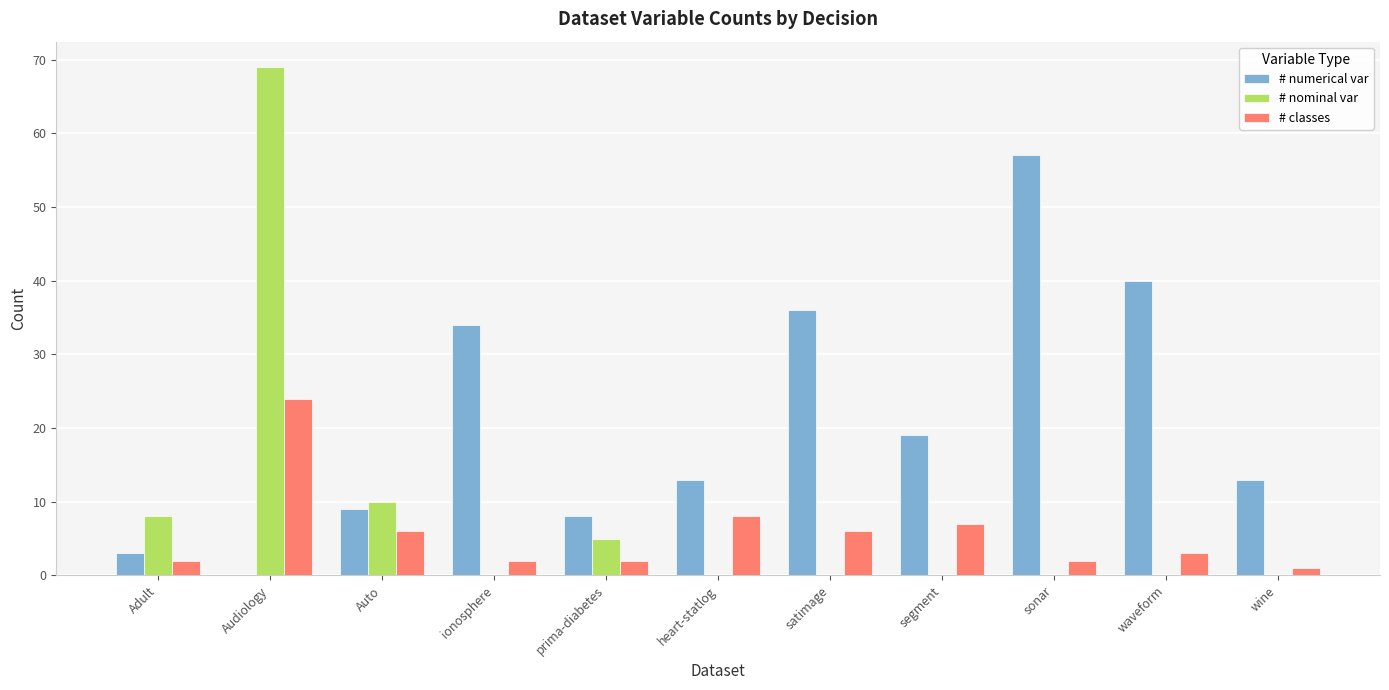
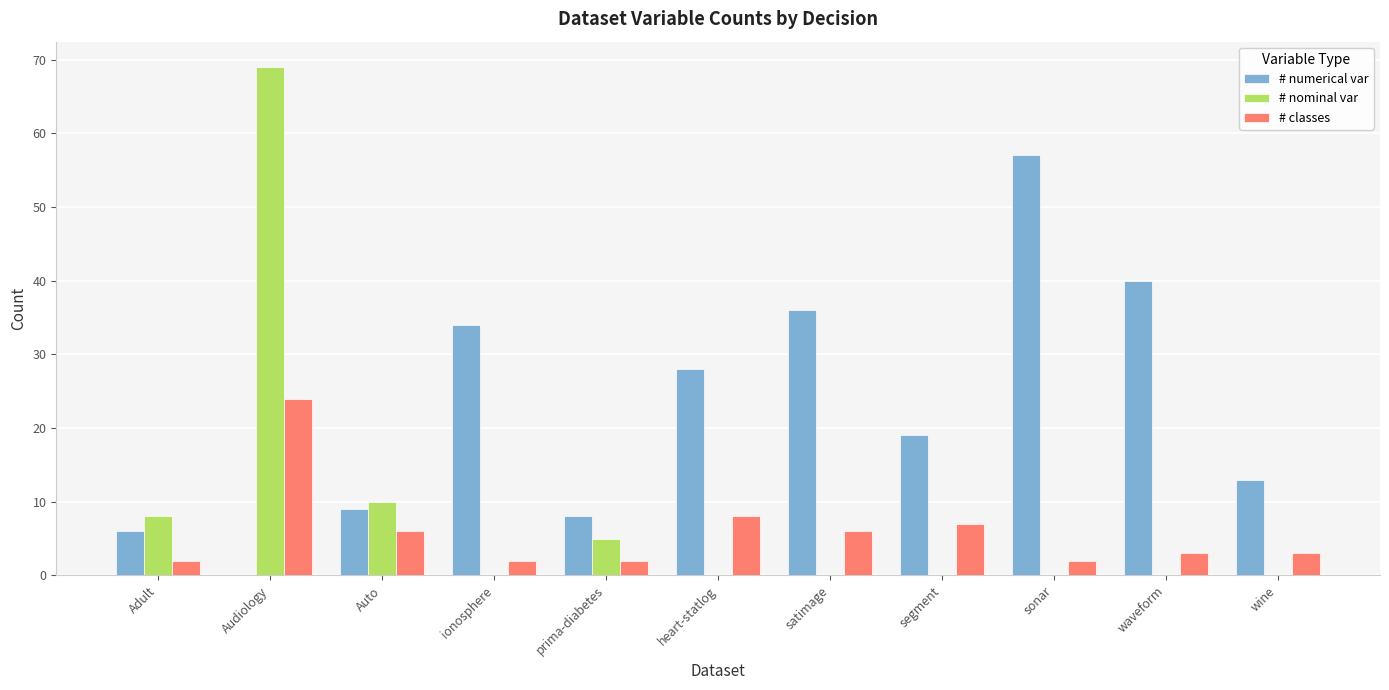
  {
    "# numerical var": {
-     "Adult": 3,
+     "Adult": 6,
      "Audiology": 0,
      "Auto": 9,
      "ionosphere": 34,
      "prima-diabetes": 8,
-     "heart-statlog": 13,
+     "heart-statlog": 28,
      "satimage": 36,
      "segment": 19,
      "sonar": 57,
      "waveform": 40,
      "wine": 13
    },
    "# nominal var": {
      "Adult": 8,
      "Audiology": 69,
      "Auto": 10,
      "ionosphere": 0,
      "prima-diabetes": 5,
      "heart-statlog": 0,
      "satimage": 0,
      "segment": 0,
      "sonar": 0,
      "waveform": 0,
      "wine": 0
    },
    "# classes": {
      "Adult": 2,
      "Audiology": 24,
      "Auto": 6,
      "ionosphere": 2,
      "prima-diabetes": 2,
      "heart-statlog": 8,
      "satimage": 6,
      "segment": 7,
      "sonar": 2,
      "waveform": 3,
-     "wine": 1
+     "wine": 3
    }
  }
